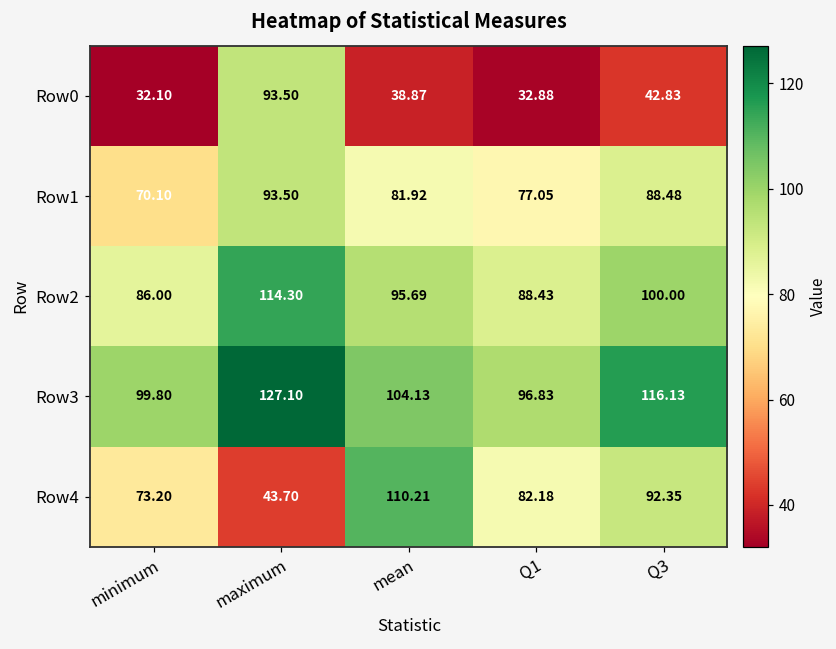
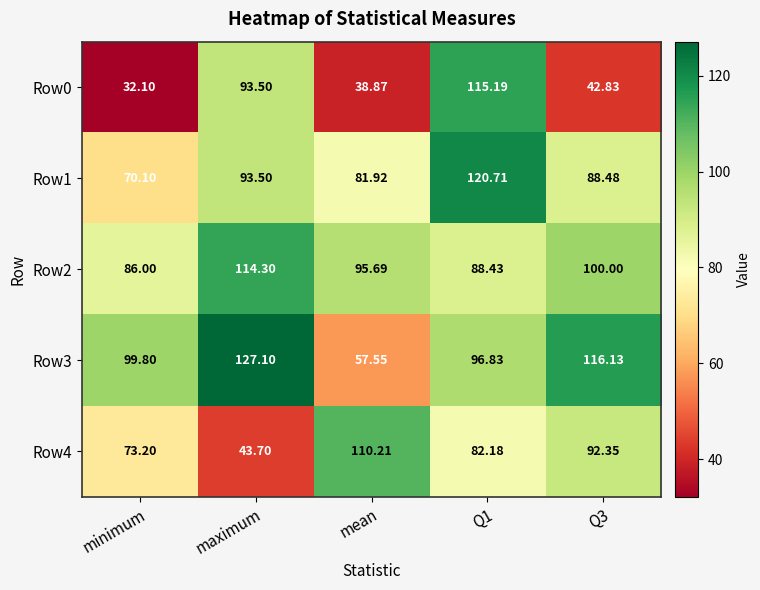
  {
    "Row0": {
      "minimum": 32.10,
      "maximum": 93.50,
      "mean": 38.87,
-     "Q1": 32.88,
+     "Q1": 115.19,
      "Q3": 42.83
    },
    "Row1": {
      "minimum": 70.10,
      "maximum": 93.50,
      "mean": 81.92,
-     "Q1": 77.05,
+     "Q1": 120.71,
      "Q3": 88.48
    },
    "Row2": {
      "minimum": 86.00,
      "maximum": 114.30,
      "mean": 95.69,
      "Q1": 88.43,
      "Q3": 100.00
    },
    "Row3": {
      "minimum": 99.80,
      "maximum": 127.10,
-     "mean": 104.13,
+     "mean": 57.55,
      "Q1": 96.83,
      "Q3": 116.13
    },
    "Row4": {
      "minimum": 73.20,
      "maximum": 43.70,
      "mean": 110.21,
      "Q1": 82.18,
      "Q3": 92.35
    }
  }
